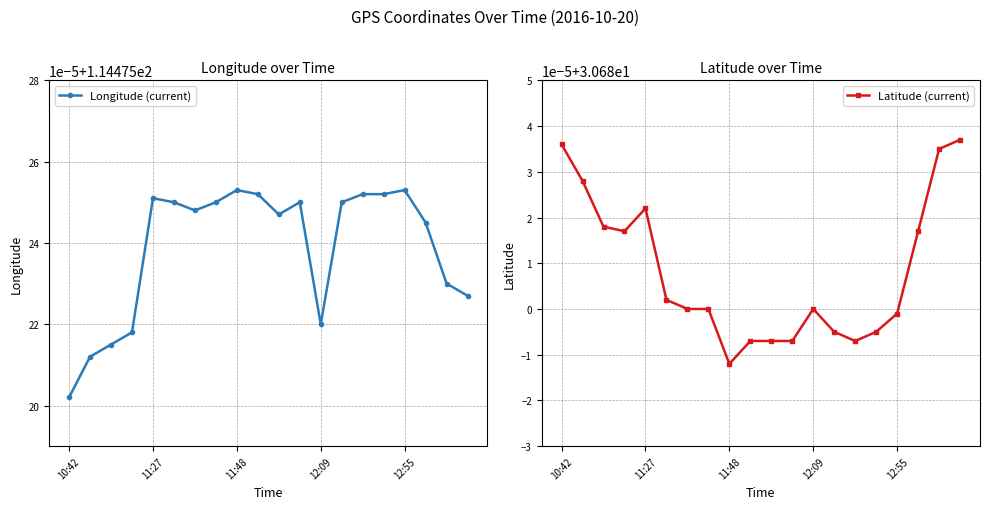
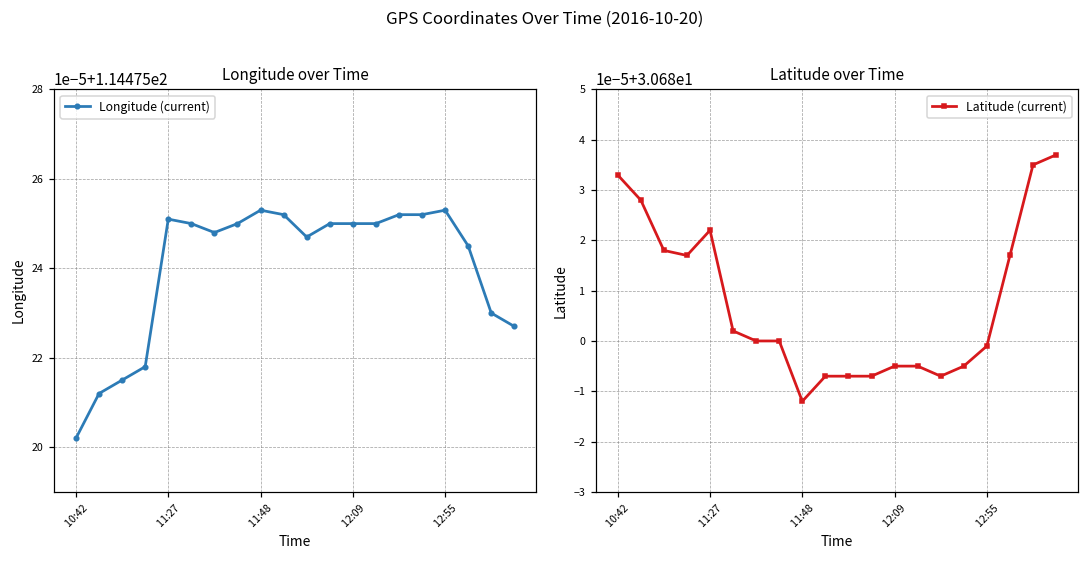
  {
    "Longitude over Time": {
      "10:42": 114.475202,
      "11:27": 114.475251,
      "11:48": 114.475253,
-     "12:09": 114.47522,
+     "12:09": 114.47525,
      "12:55": 114.475253
    },
    "Latitude over Time": {
-     "10:42": 30.680036,
+     "10:42": 30.680033,
      "11:27": 30.680022,
      "11:48": 30.679988,
-     "12:09": 30.680000,
+     "12:09": 30.679995,
      "12:55": 30.679999
    }
  }
